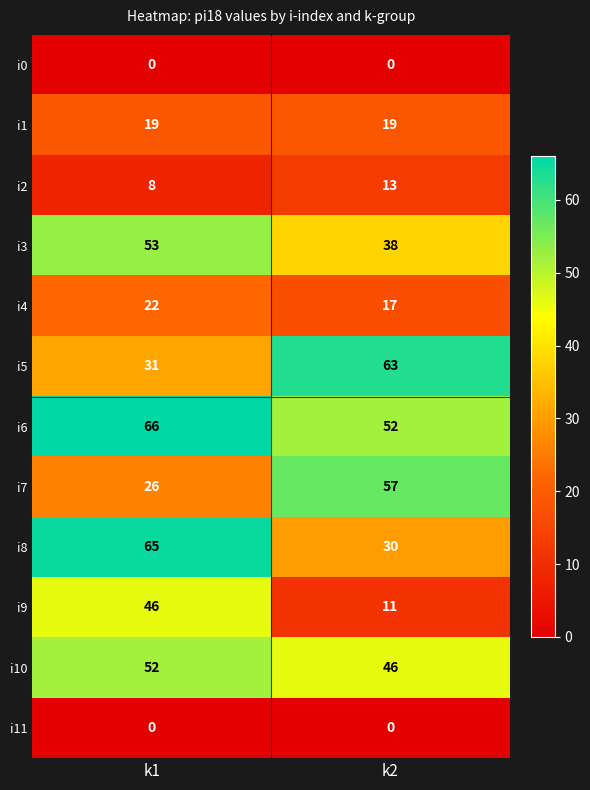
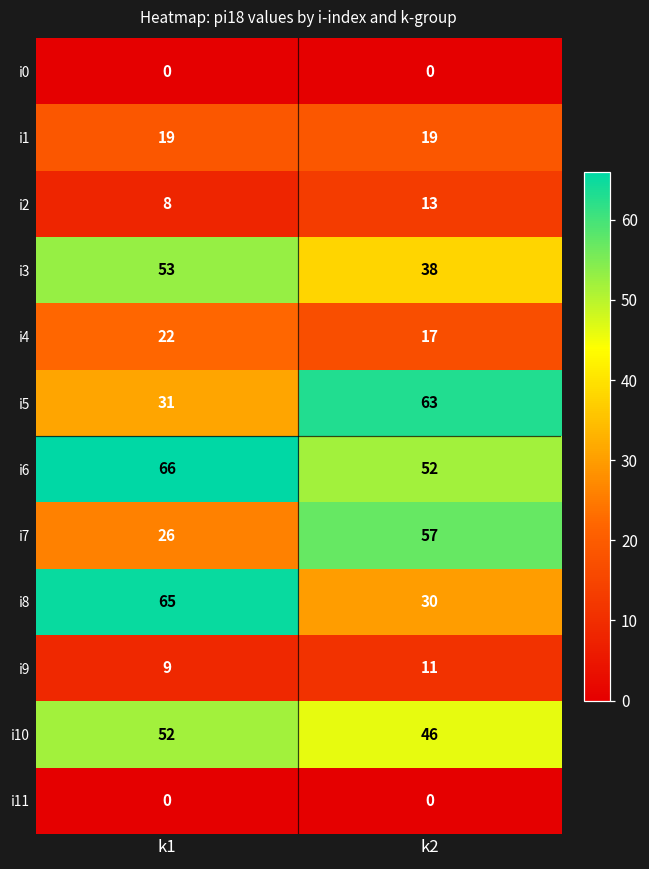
  {
    "i0": {
      "k1": 0,
      "k2": 0
    },
    "i1": {
      "k1": 19,
      "k2": 19
    },
    "i2": {
      "k1": 8,
      "k2": 13
    },
    "i3": {
      "k1": 53,
      "k2": 38
    },
    "i4": {
      "k1": 22,
      "k2": 17
    },
    "i5": {
      "k1": 31,
      "k2": 63
    },
    "i6": {
      "k1": 66,
      "k2": 52
    },
    "i7": {
      "k1": 26,
      "k2": 57
    },
    "i8": {
      "k1": 65,
      "k2": 30
    },
    "i9": {
-     "k1": 46,
+     "k1": 9,
      "k2": 11
    },
    "i10": {
      "k1": 52,
      "k2": 46
    },
    "i11": {
      "k1": 0,
      "k2": 0
    }
  }
